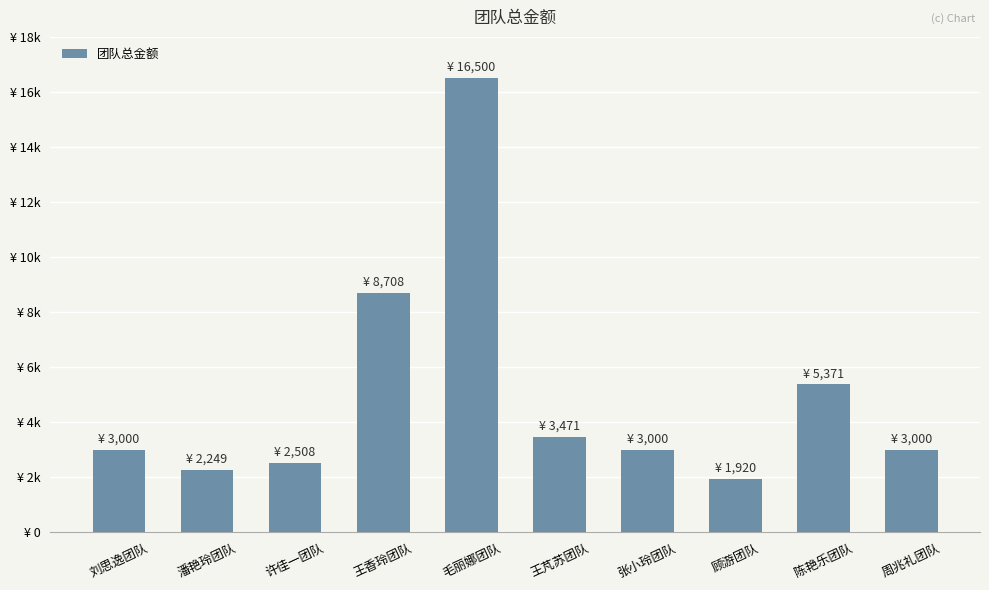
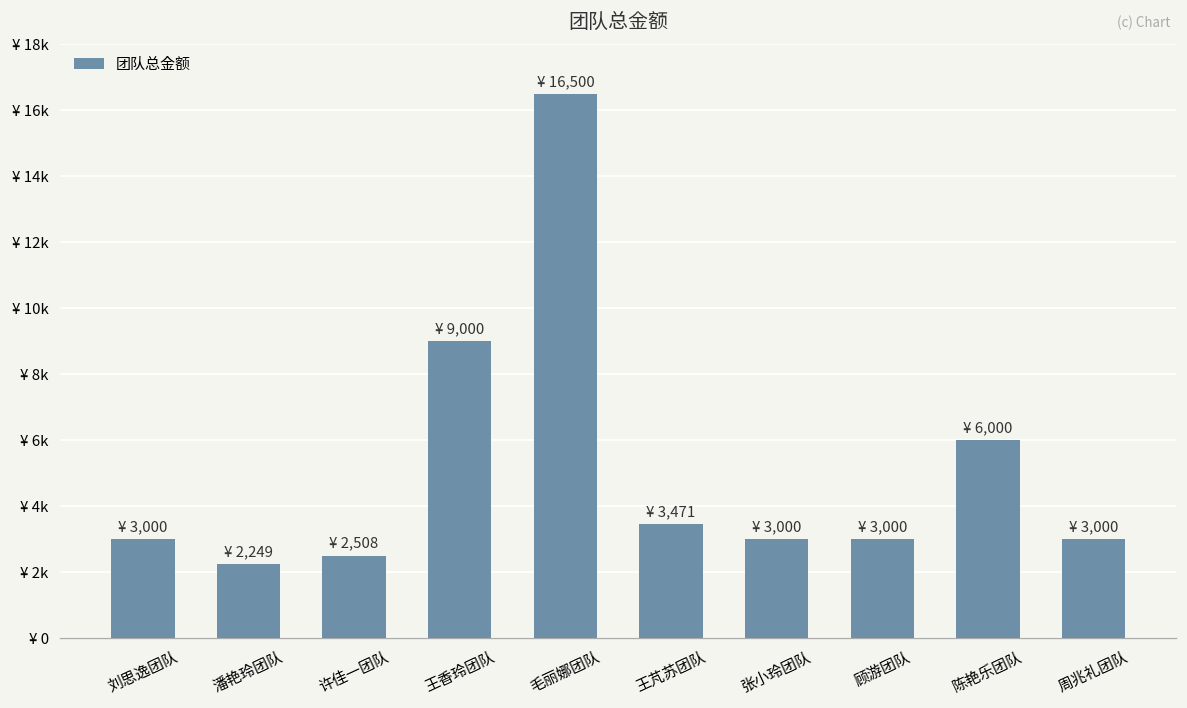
  {
    "刘思逸团队": "3,000",
    "潘艳玲团队": "2,249",
    "许佳一团队": "2,508",
-   "王香玲团队": "8,708",
+   "王香玲团队": "9,000",
    "毛丽娜团队": "16,500",
    "王芃苏团队": "3,471",
    "张小玲团队": "3,000",
-   "顾游团队": "1,920",
-   "陈艳乐团队": "5,371",
+   "顾游团队": "3,000",
+   "陈艳乐团队": "6,000",
    "周兆礼团队": "3,000"
  }
